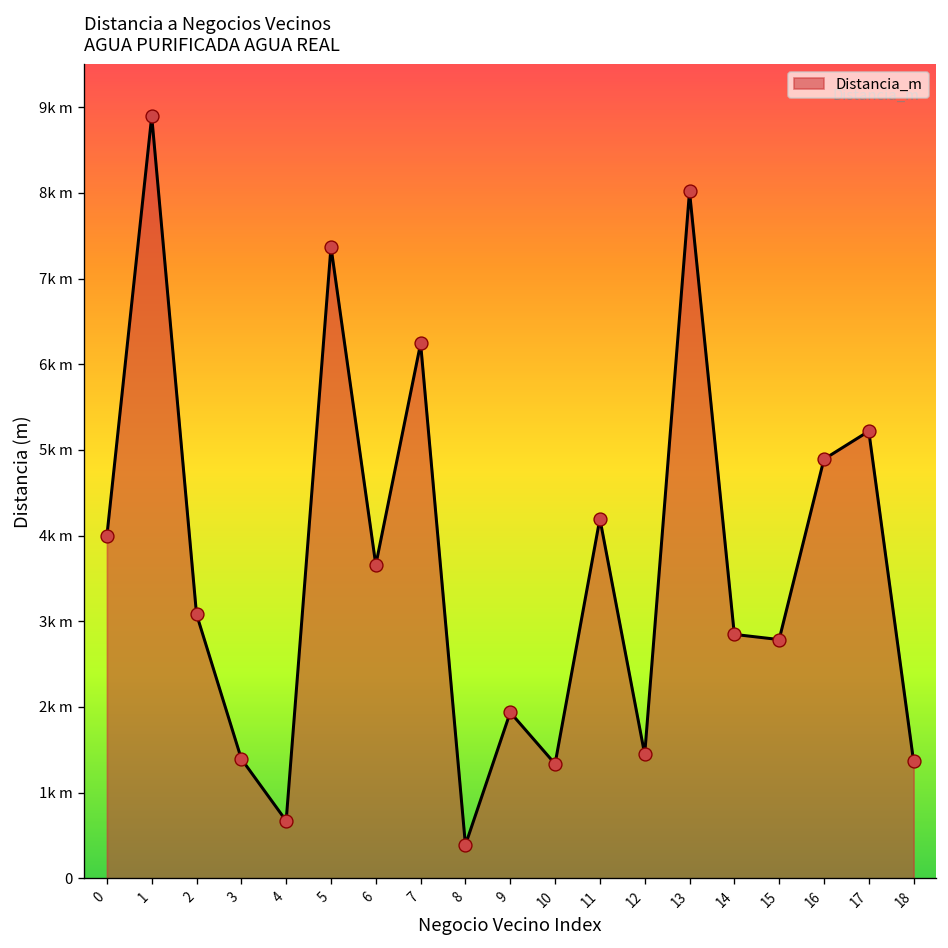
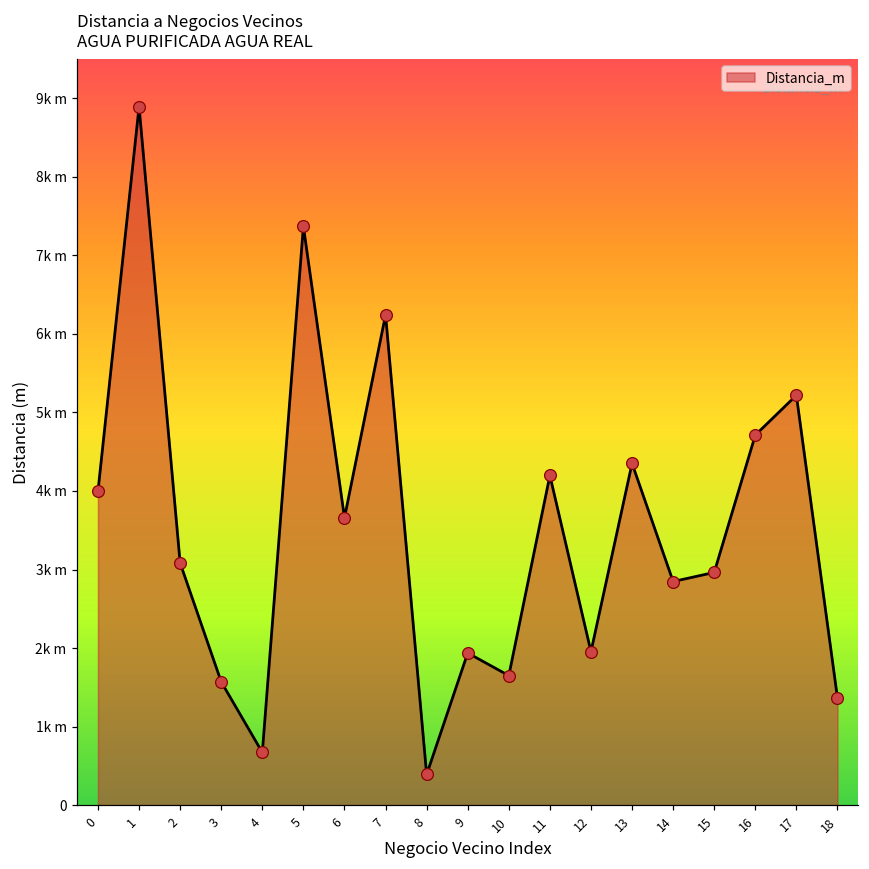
  {
    "0": "4.0k m",
    "1": "8.9k m",
    "2": "3.1k m",
-   "3": "1.4k m",
+   "3": "1.6k m",
    "4": "0.7k m",
    "5": "7.4k m",
    "6": "3.7k m",
    "7": "6.2k m",
    "8": "0.4k m",
    "9": "1.9k m",
-   "10": "1.3k m",
+   "10": "1.6k m",
    "11": "4.2k m",
-   "12": "1.4k m",
-   "13": "8.0k m",
+   "12": "2.0k m",
+   "13": "4.4k m",
    "14": "2.8k m",
-   "15": "2.8k m",
-   "16": "4.9k m",
+   "15": "3.0k m",
+   "16": "4.7k m",
    "17": "5.2k m",
    "18": "1.4k m"
  }
